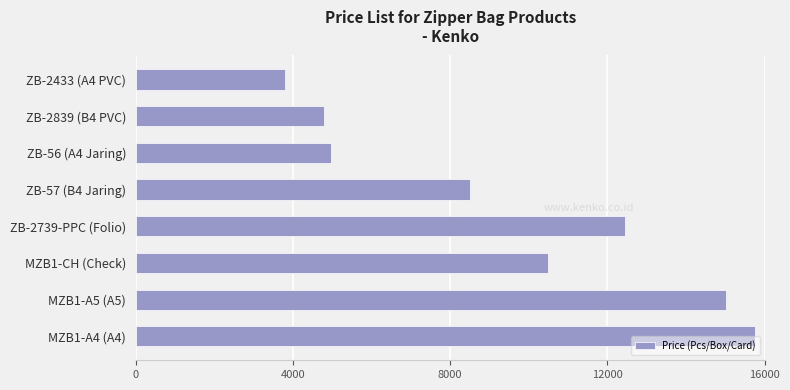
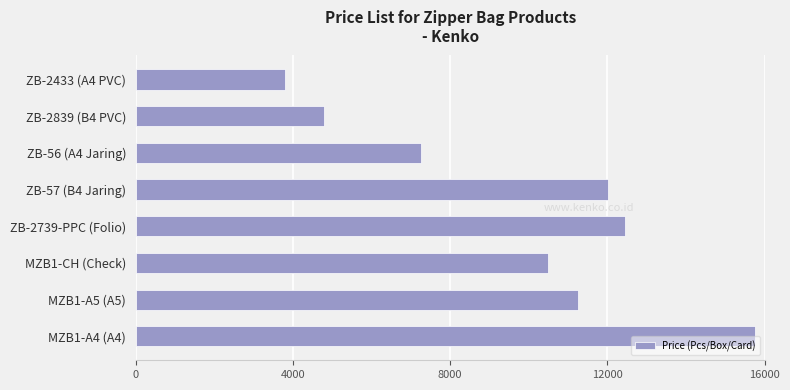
  {
    "ZB-2433 (A4 PVC)": 3800,
    "ZB-2839 (B4 PVC)": 4800,
-   "ZB-56 (A4 Jaring)": 5000,
-   "ZB-57 (B4 Jaring)": 8500,
+   "ZB-56 (A4 Jaring)": 7300,
+   "ZB-57 (B4 Jaring)": 12000,
    "ZB-2739-PPC (Folio)": 12500,
    "MZB1-CH (Check)": 10500,
-   "MZB1-A5 (A5)": 15000
+   "MZB1-A5 (A5)": 11300
  }
